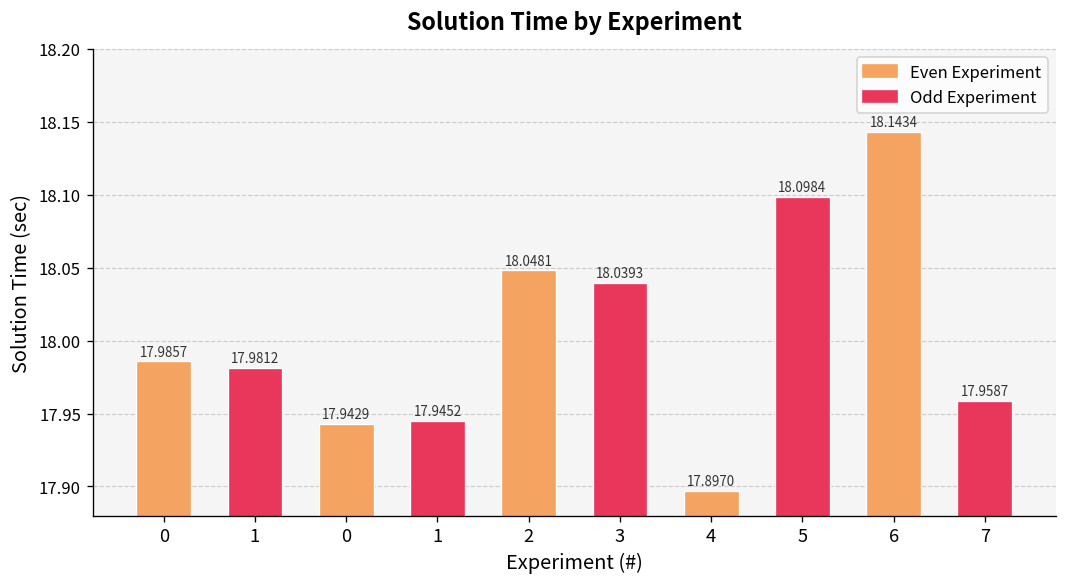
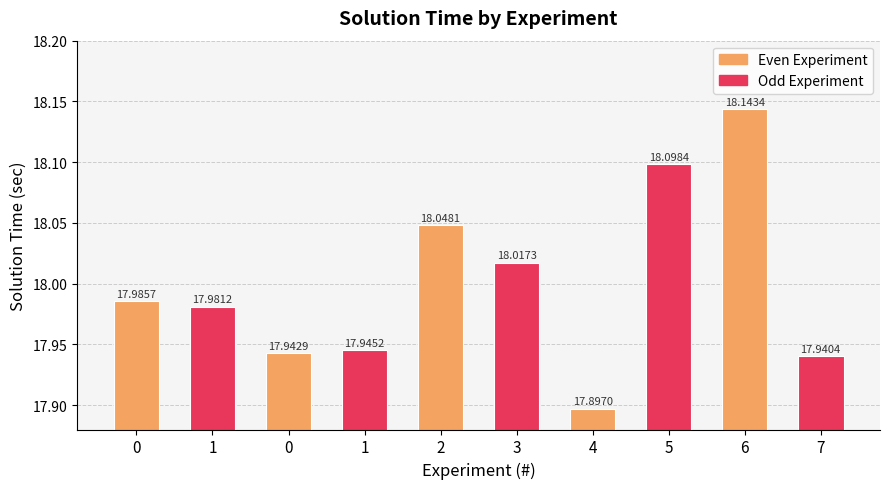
  {
    "2": 18.0481,
-   "3": 18.0393,
+   "3": 18.0173,
    "4": 17.8970,
    "5": 18.0984,
    "6": 18.1434,
-   "7": 17.9587
+   "7": 17.9404
  }
